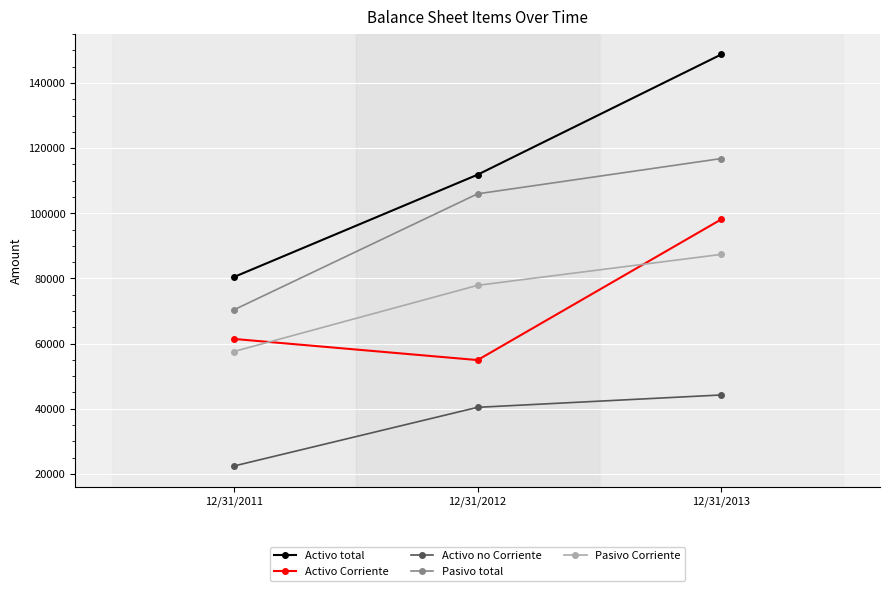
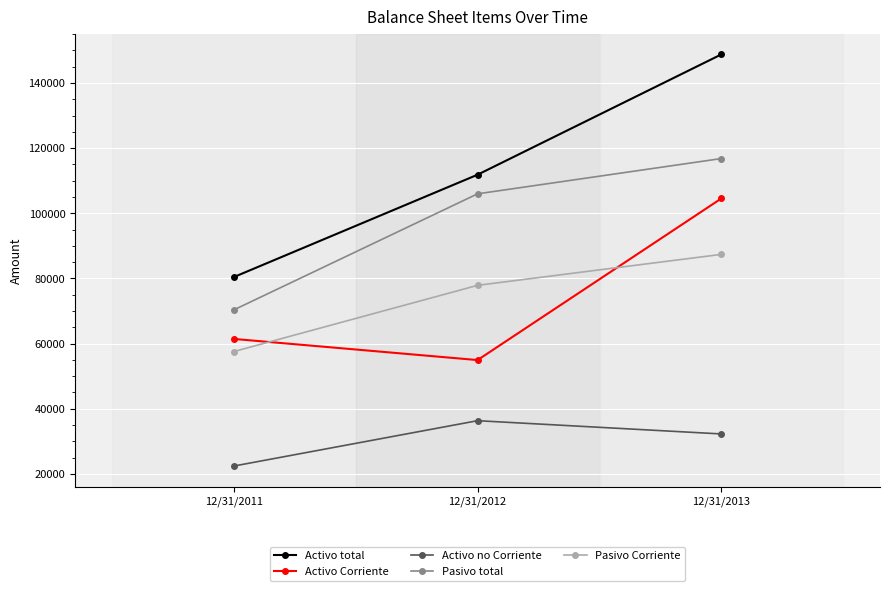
  {
    "Activo total": {
      "12/31/2011": 80000,
      "12/31/2012": 112000,
      "12/31/2013": 149000
    },
    "Activo Corriente": {
      "12/31/2011": 61000,
      "12/31/2012": 55000,
-     "12/31/2013": 98000
+     "12/31/2013": 105000
    },
    "Activo no Corriente": {
      "12/31/2011": 22000,
-     "12/31/2012": 40000,
-     "12/31/2013": 44000
+     "12/31/2012": 36000,
+     "12/31/2013": 32000
    }
  }
